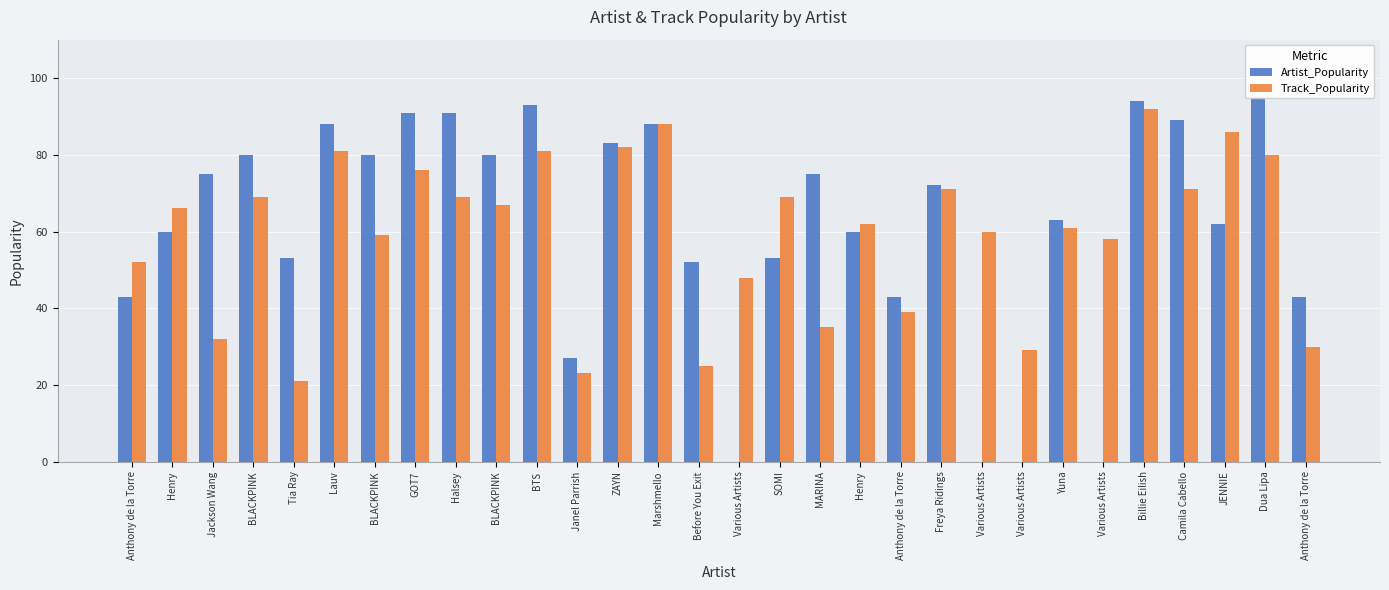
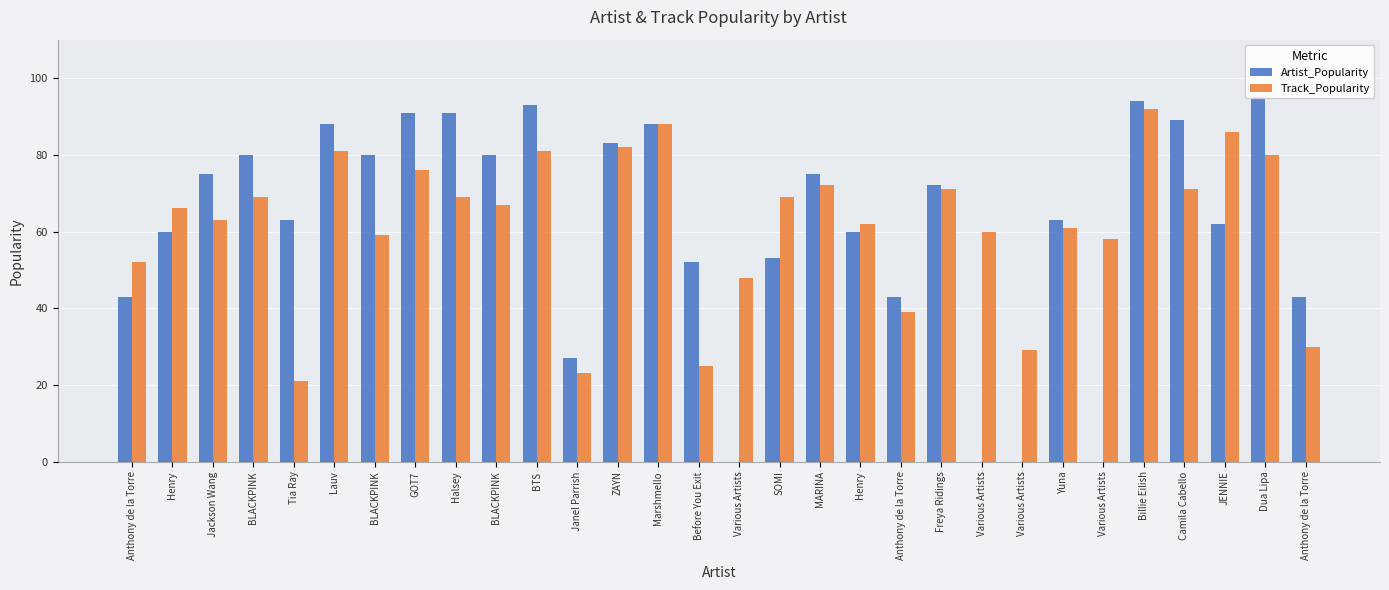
  {
    "Artist_Popularity": {
      "Jackson Wang": 75,
-     "Tia Ray": 53,
+     "Tia Ray": 63,
      "Lauv": 88,
      "GOT7": 91,
      "Halsey": 91,
      "BTS": 93,
      "Janel Parrish": 27,
      "ZAYN": 83,
      "Marshmello": 88,
      "Before You Exit": 52,
      "SOMI": 53,
      "MARINA": 75,
      "Freya Ridings": 72,
      "Yuna": 63,
      "Billie Eilish": 94,
      "Camila Cabello": 89,
      "JENNIE": 62
    },
    "Track_Popularity": {
-     "Jackson Wang": 32,
+     "Jackson Wang": 63,
      "Tia Ray": 21,
      "Lauv": 81,
      "GOT7": 76,
      "Halsey": 69,
      "BTS": 81,
      "Janel Parrish": 23,
      "ZAYN": 82,
      "Marshmello": 88,
      "Before You Exit": 25,
      "SOMI": 69,
-     "MARINA": 35,
+     "MARINA": 72,
      "Freya Ridings": 71,
      "Yuna": 61,
      "Billie Eilish": 92,
      "Camila Cabello": 71,
      "JENNIE": 86,
      "Dua Lipa": 80
    }
  }
